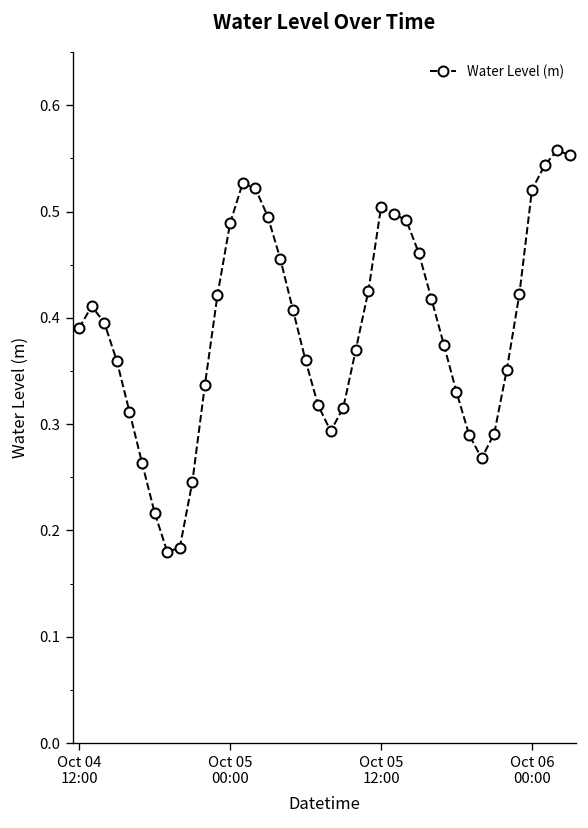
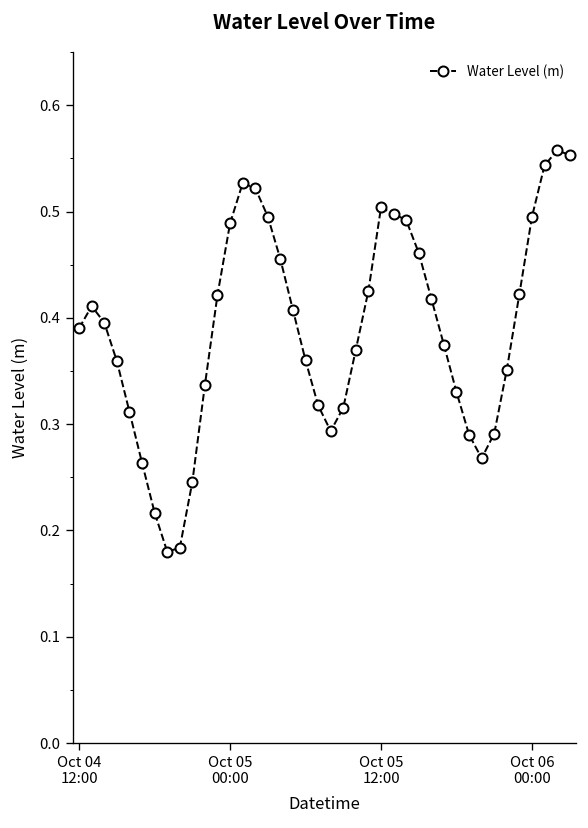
  {
    "Oct 04 12:00": 0.39,
    "Oct 05 00:00": 0.49,
    "Oct 05 12:00": 0.50,
-   "Oct 06 00:00": 0.52
+   "Oct 06 00:00": 0.50
  }
